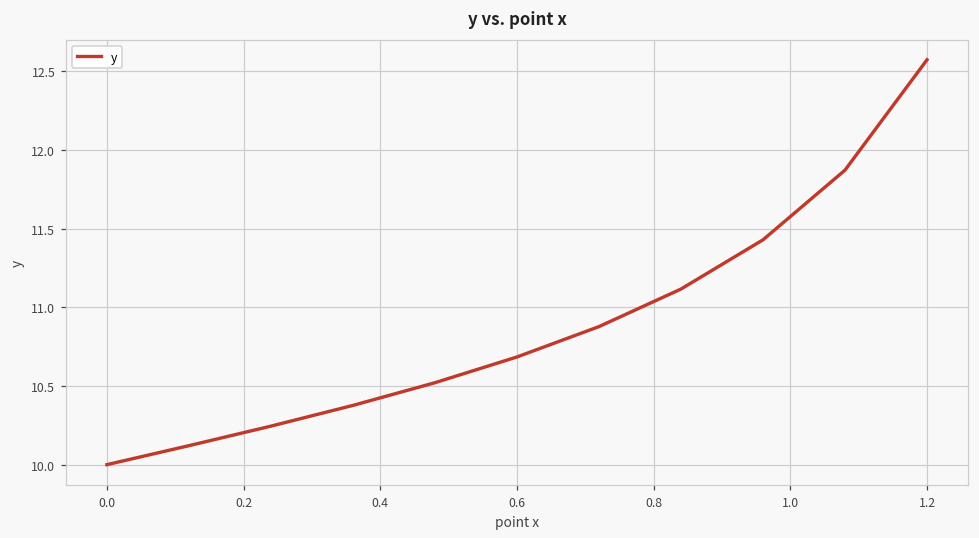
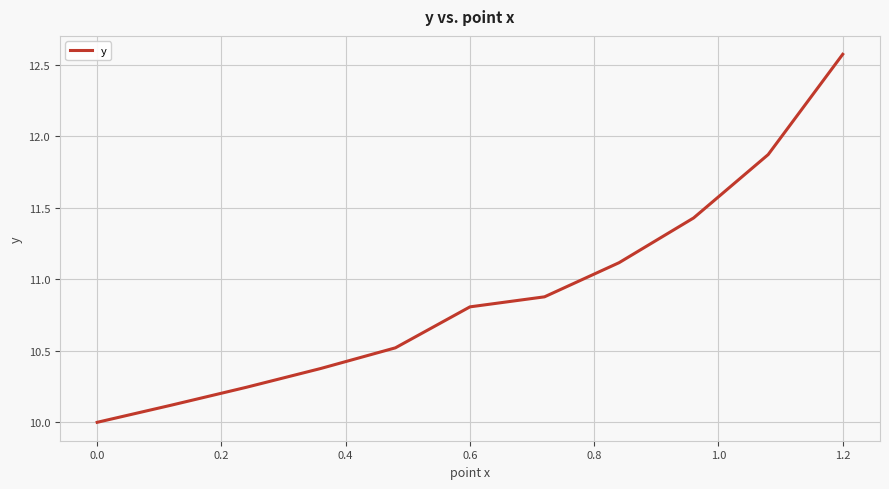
  {
    "0.0": 10.00,
-   "0.6": 10.68,
+   "0.6": 10.81,
    "1.2": 12.57
  }
